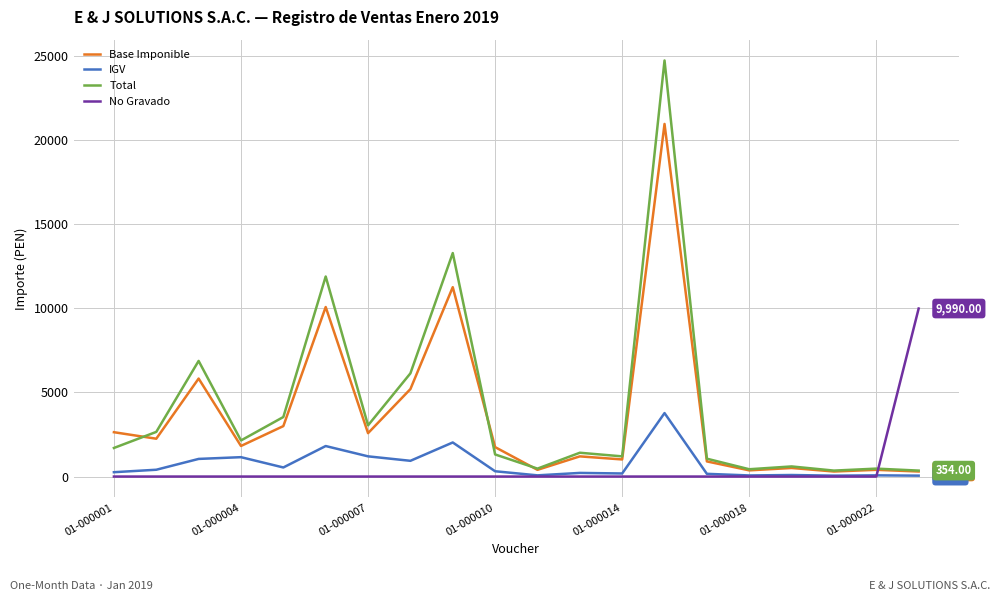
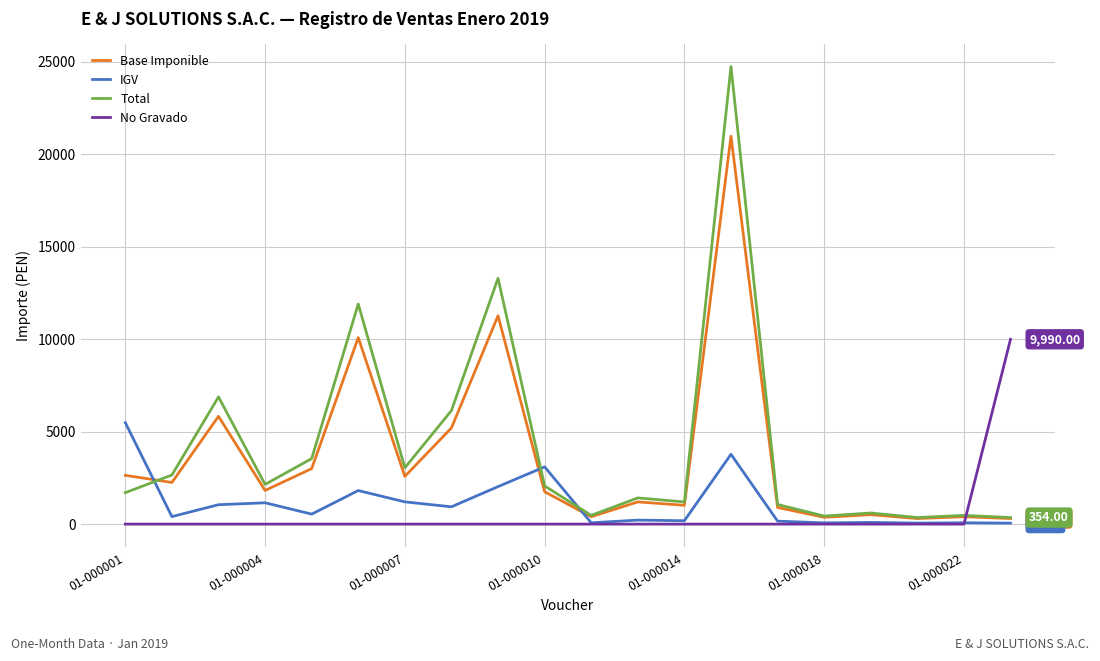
  {
    "Base Imponible": {
      "01-000001": 2600,
      "01-000004": 1800,
      "01-000007": 2600,
      "01-000010": 1800,
      "01-000014": 1000
    },
    "IGV": {
-     "01-000001": 300,
+     "01-000001": 5500,
      "01-000004": 1200,
      "01-000007": 1200,
-     "01-000010": 300,
+     "01-000010": 3100,
      "01-000014": 200
    },
    "Total": {
      "01-000001": 1700,
      "01-000004": 2100,
      "01-000007": 3000,
-     "01-000010": 1300,
+     "01-000010": 2100,
      "01-000014": 1200
    },
    "No Gravado": {
      "01-000001": 0,
      "01-000004": 0,
      "01-000007": 0,
      "01-000010": 0,
      "01-000014": 0
    }
  }
